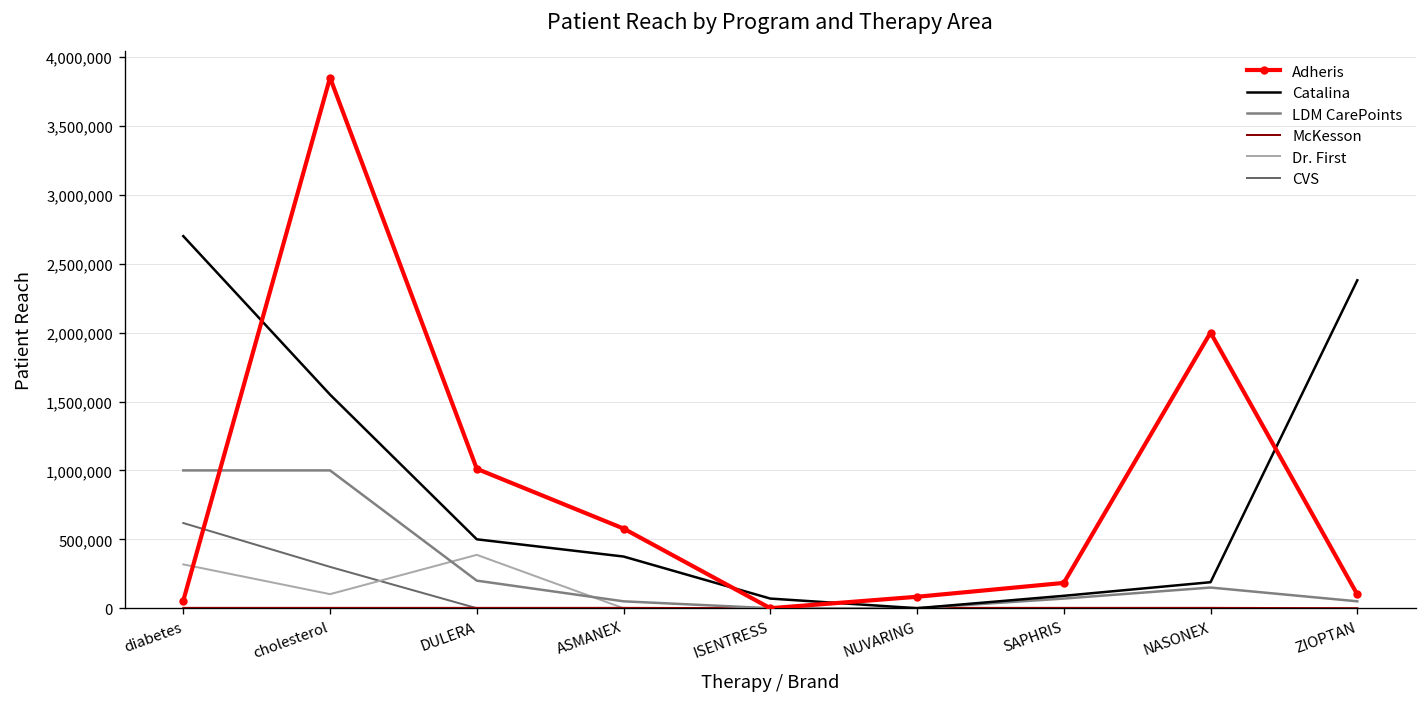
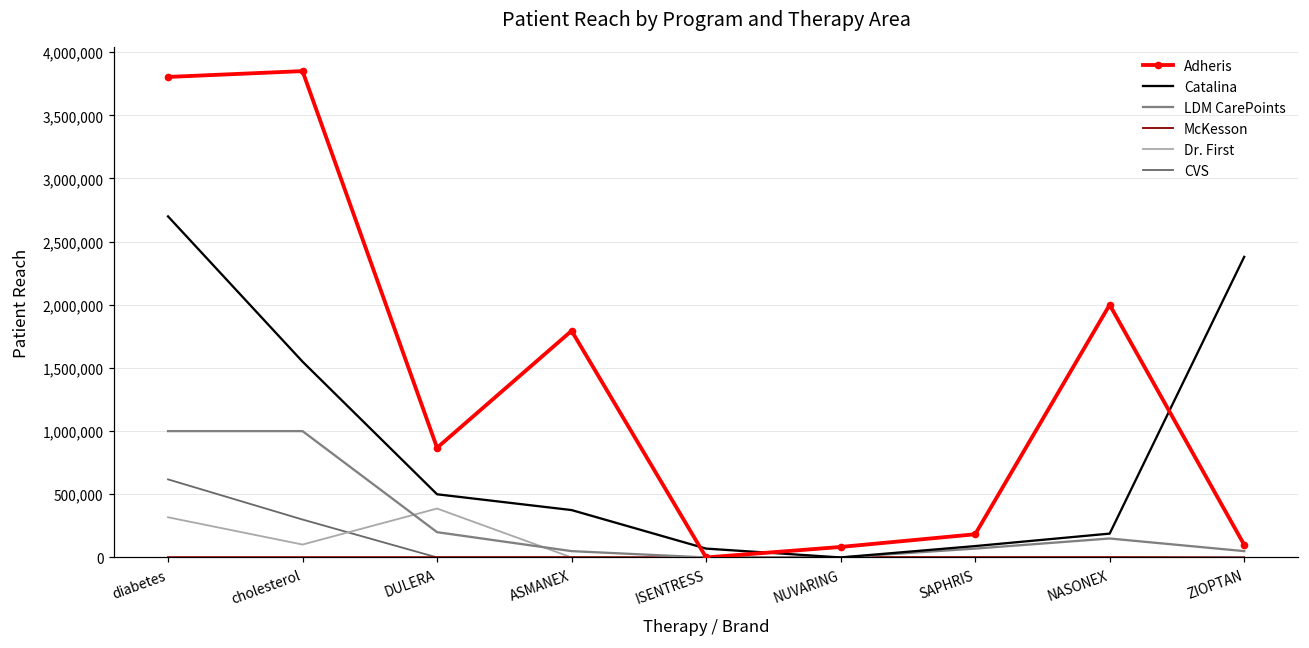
  {
    "Adheris": {
-     "diabetes": "60,000",
+     "diabetes": "3,800,000",
      "cholesterol": "3,850,000",
-     "DULERA": "1,010,000",
-     "ASMANEX": "580,000",
+     "DULERA": "870,000",
+     "ASMANEX": "1,790,000",
      "NUVARING": "80,000",
      "SAPHRIS": "180,000",
      "NASONEX": "2,000,000",
      "ZIOPTAN": "100,000"
    },
    "Catalina": {
      "diabetes": "2,700,000",
      "cholesterol": "1,550,000",
      "DULERA": "500,000",
      "ASMANEX": "380,000",
      "ISENTRESS": "70,000",
      "NASONEX": "190,000",
      "ZIOPTAN": "2,380,000"
    },
    "McKesson": {
      "diabetes": "0",
      "cholesterol": "0"
    },
    "Dr. First": {
      "diabetes": "320,000",
      "cholesterol": "100,000",
      "DULERA": "390,000"
    }
  }
